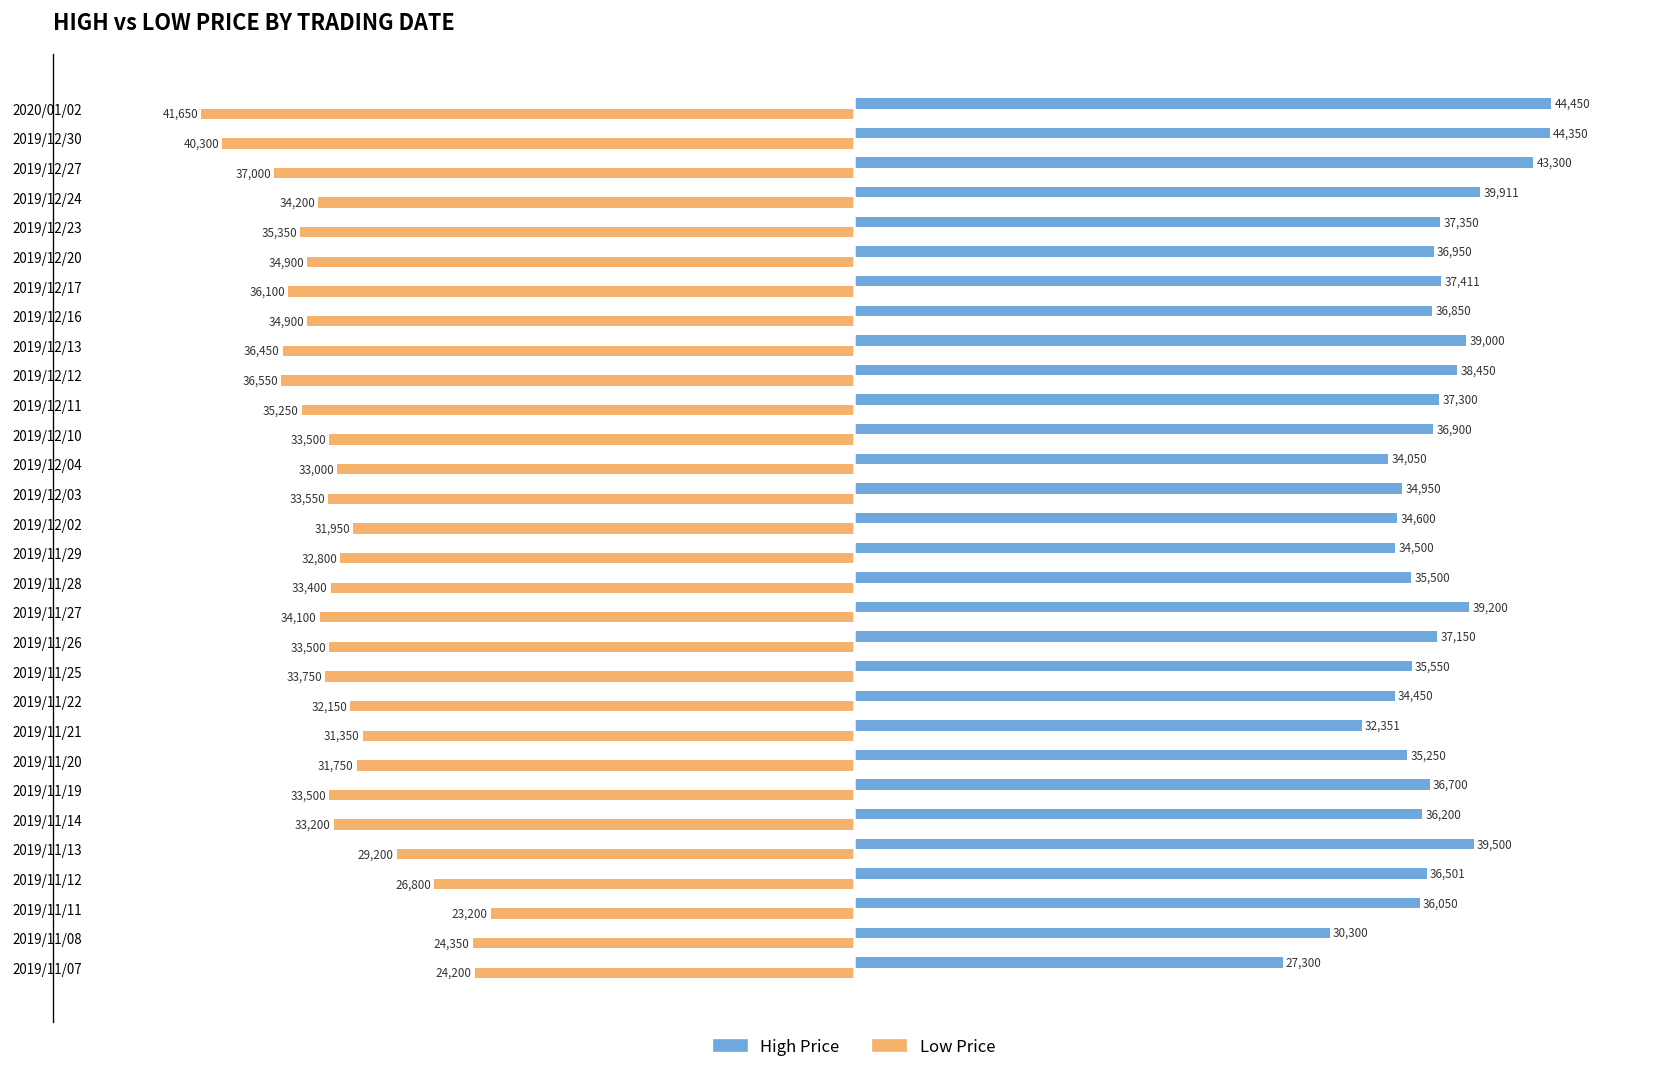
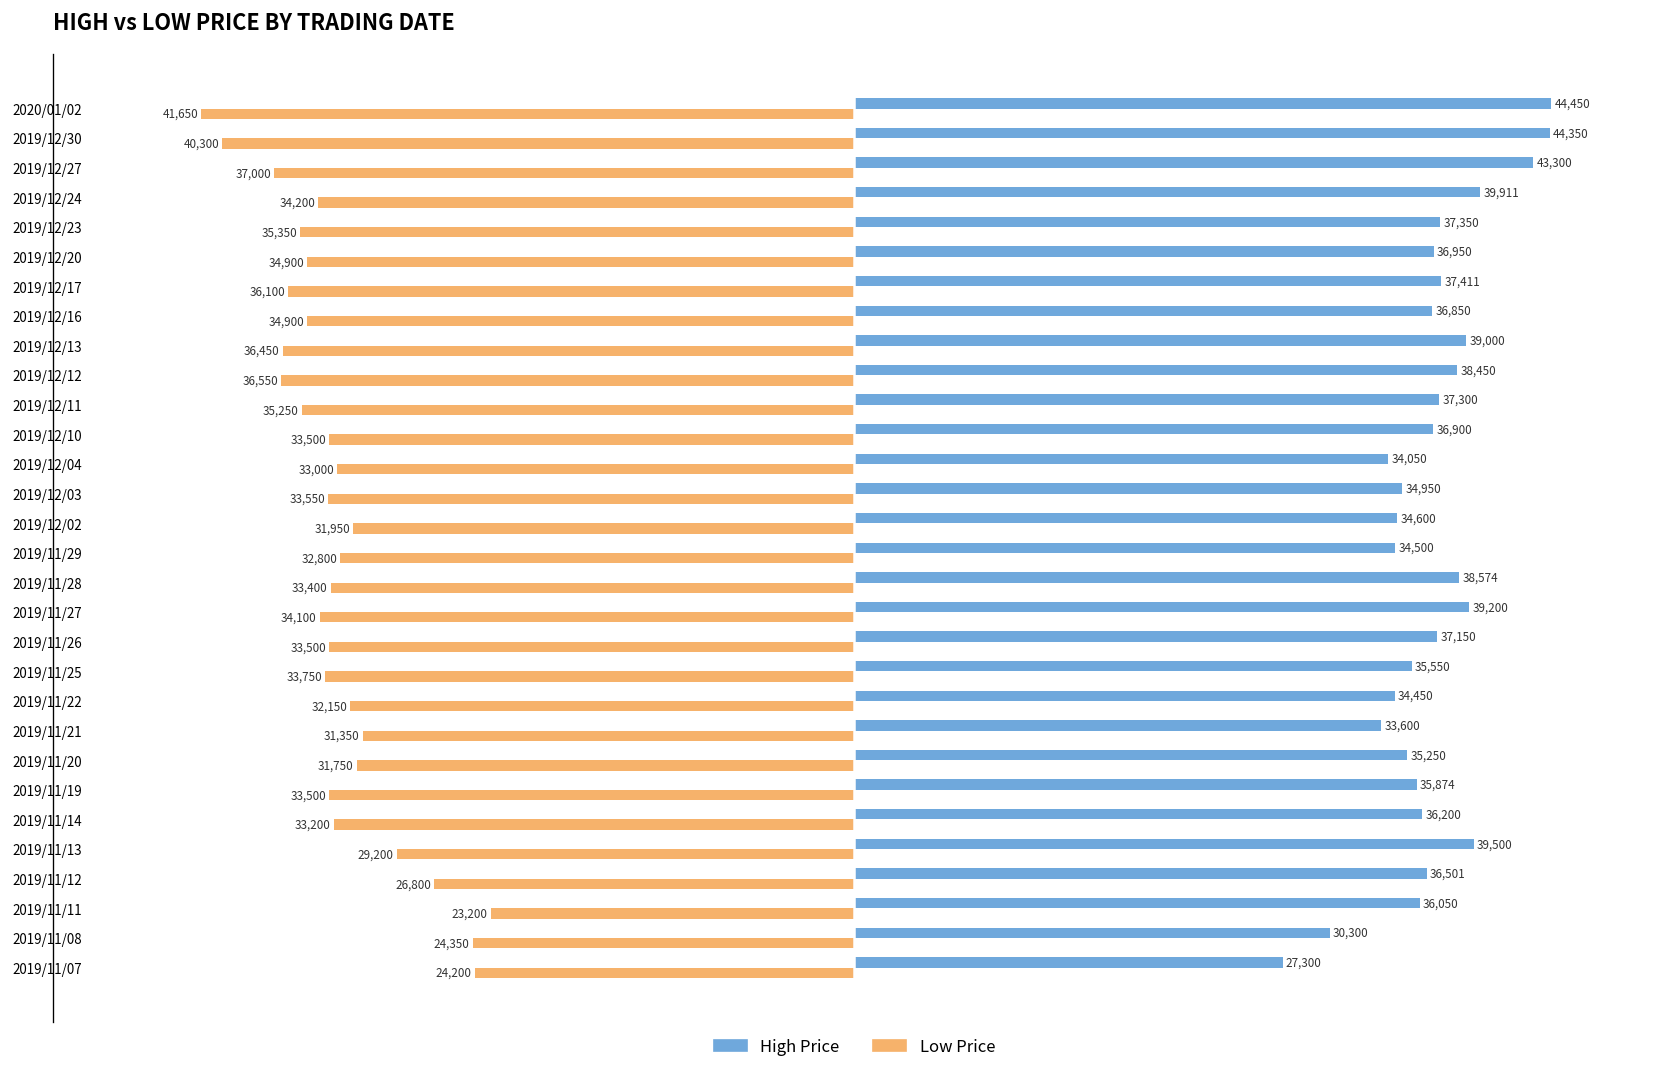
  {
    "High Price": {
      "2020/01/02": "44,450",
      "2019/12/30": "44,350",
      "2019/12/27": "43,300",
      "2019/12/24": "39,911",
      "2019/12/23": "37,350",
      "2019/12/20": "36,950",
      "2019/12/17": "37,411",
      "2019/12/16": "36,850",
      "2019/12/13": "39,000",
      "2019/12/12": "38,450",
      "2019/12/11": "37,300",
      "2019/12/10": "36,900",
      "2019/12/04": "34,050",
      "2019/12/03": "34,950",
      "2019/12/02": "34,600",
      "2019/11/29": "34,500",
-     "2019/11/28": "35,500",
+     "2019/11/28": "38,574",
      "2019/11/27": "39,200",
      "2019/11/26": "37,150",
      "2019/11/25": "35,550",
      "2019/11/22": "34,450",
-     "2019/11/21": "32,351",
+     "2019/11/21": "33,600",
      "2019/11/20": "35,250",
-     "2019/11/19": "36,700",
+     "2019/11/19": "35,874",
      "2019/11/14": "36,200",
      "2019/11/13": "39,500",
      "2019/11/12": "36,501",
      "2019/11/11": "36,050",
      "2019/11/08": "30,300",
      "2019/11/07": "27,300"
    }
  }
